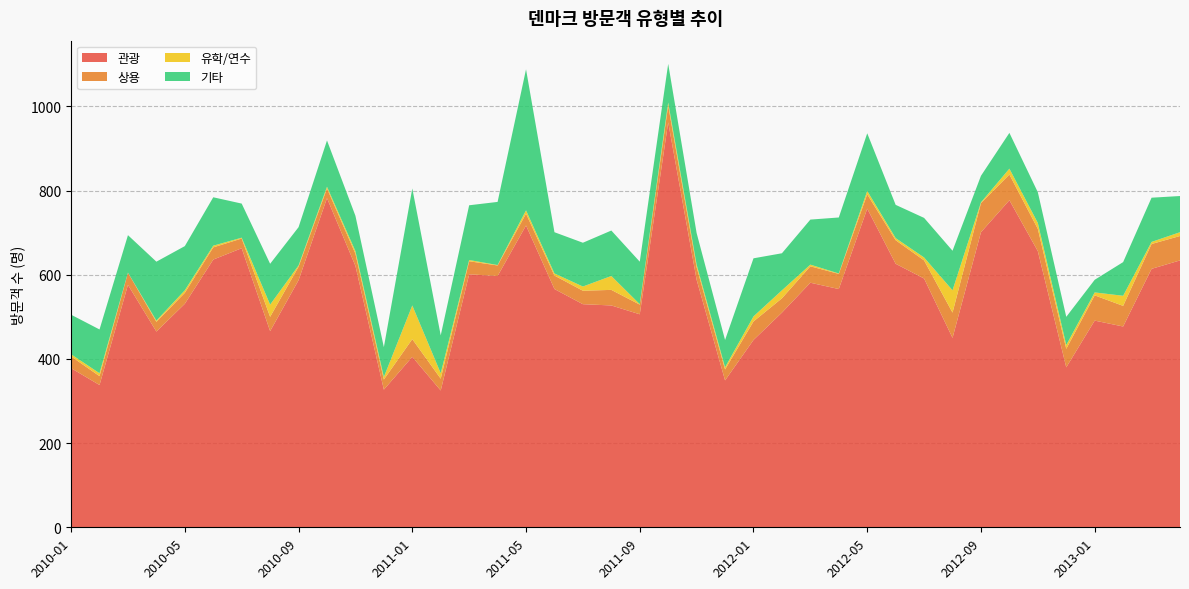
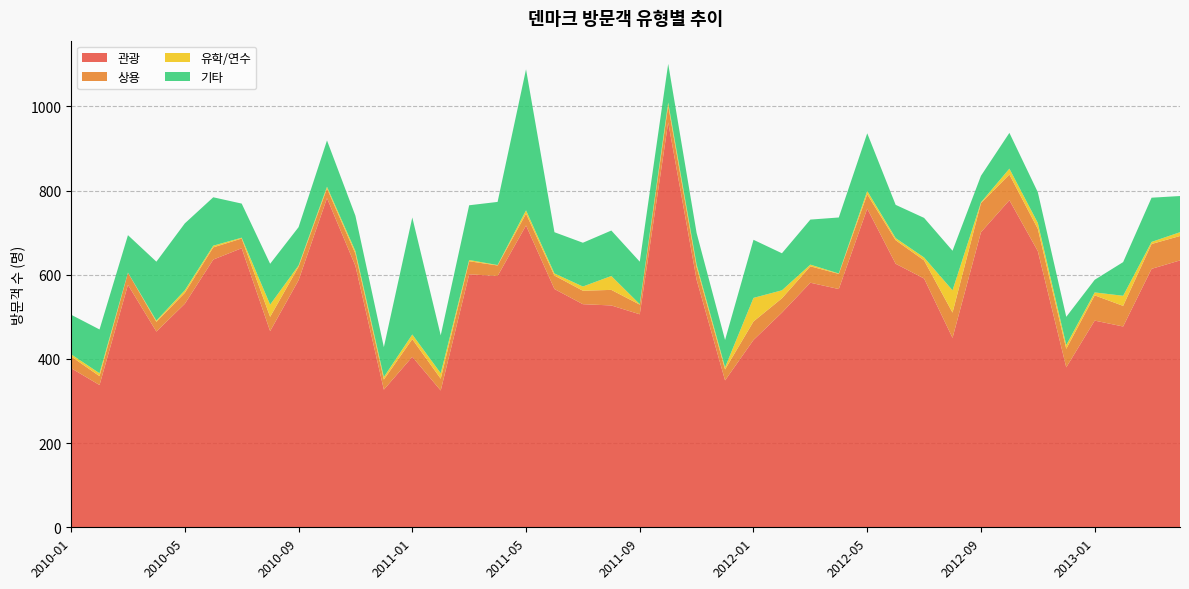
  {
    "유학/연수": {
-     "2011-01": 80,
+     "2011-01": 10,
      "2011-05": 10,
-     "2012-01": 10,
+     "2012-01": 60,
      "2012-05": 10,
      "2013-01": 10
    },
    "기타": {
      "2010-01": 90,
-     "2010-05": 110,
+     "2010-05": 160,
      "2010-09": 90,
      "2011-01": 280,
      "2011-05": 340,
      "2011-09": 100,
      "2012-01": 140,
      "2012-05": 140,
      "2012-09": 60,
      "2013-01": 30
    }
  }
